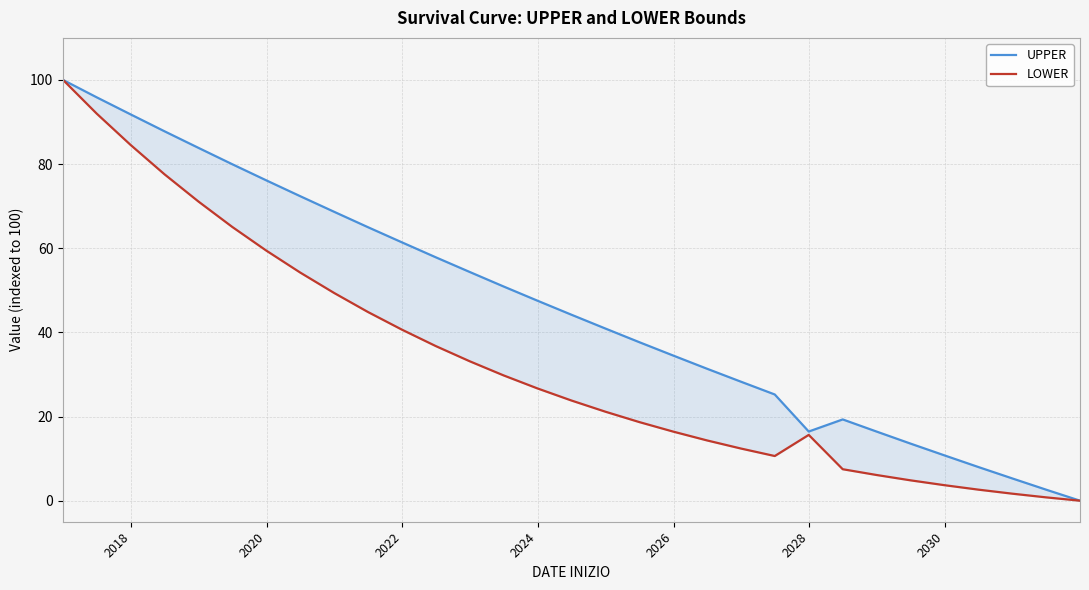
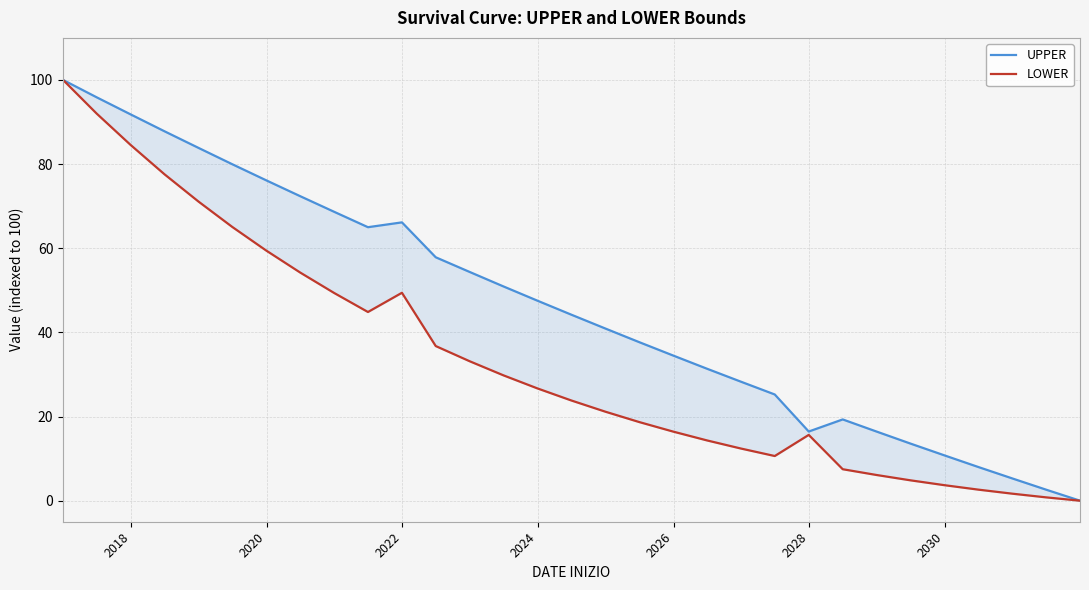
  {
    "UPPER": {
      "2018": 92,
      "2020": 76,
-     "2022": 61,
+     "2022": 66,
      "2024": 48,
      "2026": 34,
      "2028": 16,
      "2030": 11
    },
    "LOWER": {
      "2018": 85,
      "2020": 59,
-     "2022": 41,
+     "2022": 49,
      "2024": 27,
      "2026": 16,
      "2028": 16,
      "2030": 4
    }
  }
